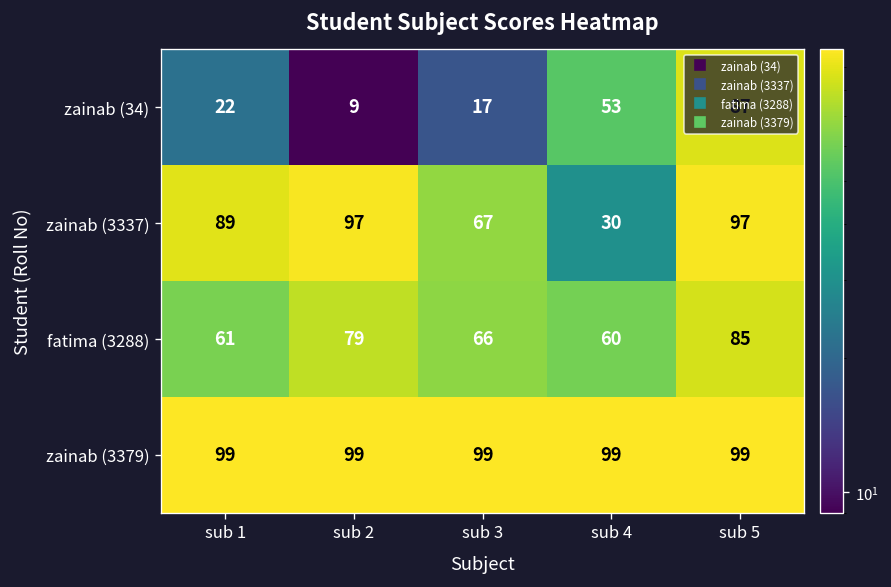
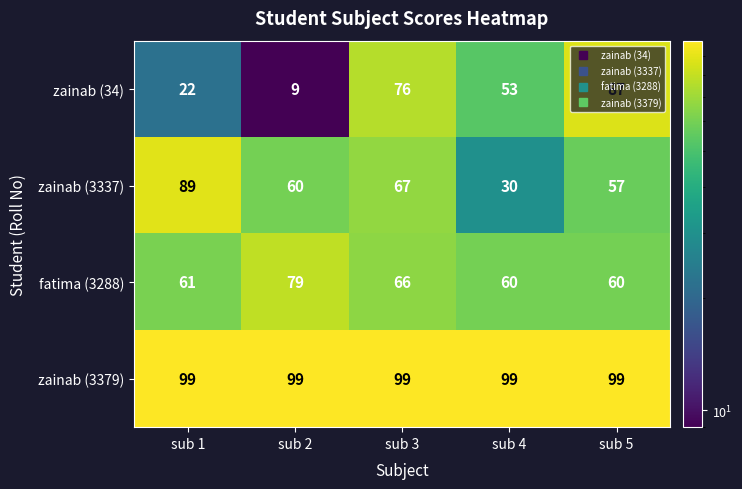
  {
    "zainab (34)": {
      "sub 1": 22,
      "sub 2": 9,
-     "sub 3": 17,
+     "sub 3": 76,
      "sub 4": 53
    },
    "zainab (3337)": {
      "sub 1": 89,
-     "sub 2": 97,
+     "sub 2": 60,
      "sub 3": 67,
      "sub 4": 30,
-     "sub 5": 97
+     "sub 5": 57
    },
    "fatima (3288)": {
      "sub 1": 61,
      "sub 2": 79,
      "sub 3": 66,
      "sub 4": 60,
-     "sub 5": 85
+     "sub 5": 60
    },
    "zainab (3379)": {
      "sub 1": 99,
      "sub 2": 99,
      "sub 3": 99,
      "sub 4": 99,
      "sub 5": 99
    }
  }
